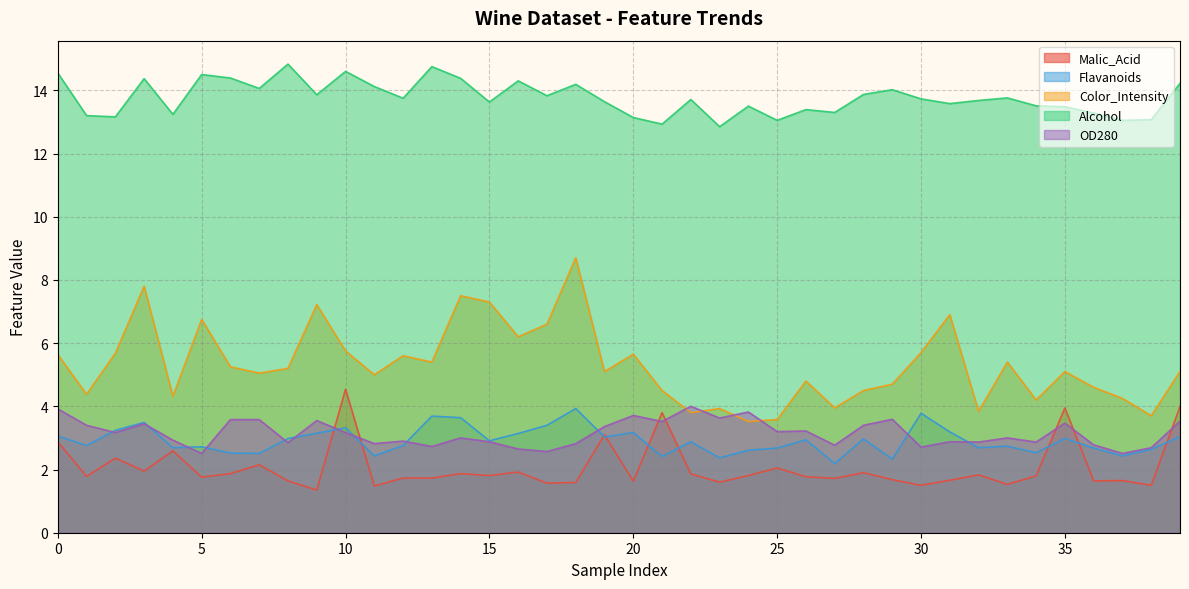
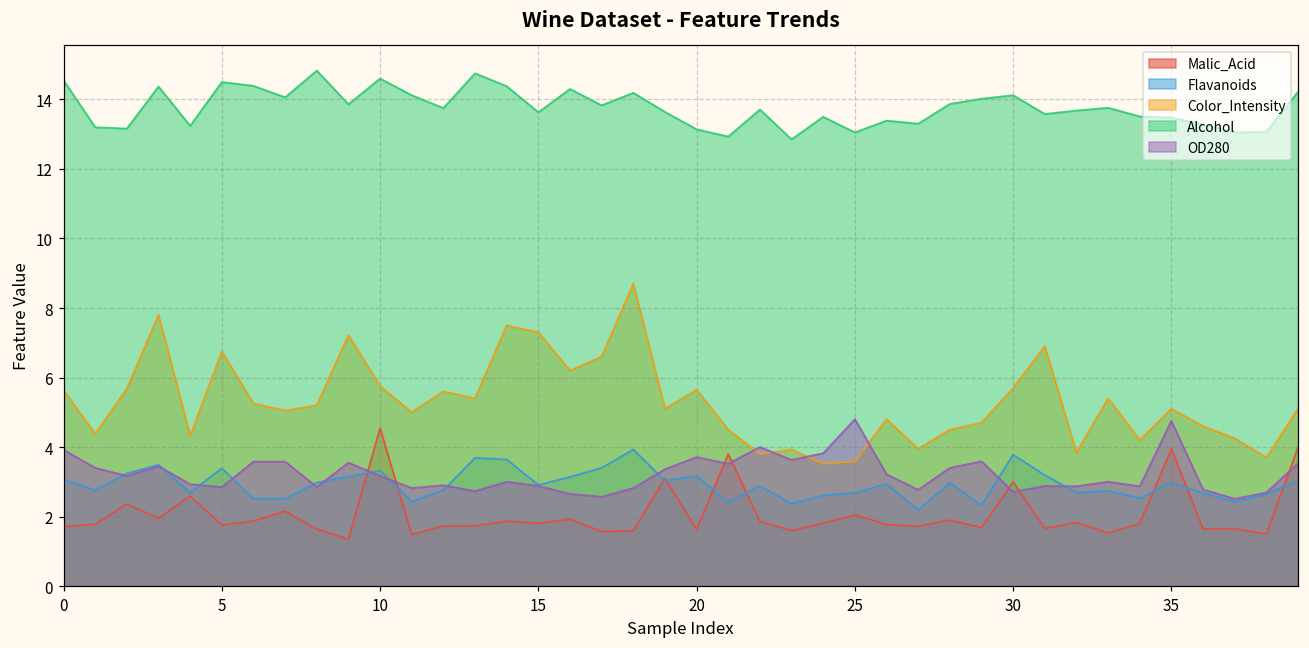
  {
    "Malic_Acid": {
-     "0": 2.9,
+     "0": 1.7,
      "5": 1.8,
      "10": 4.5,
      "15": 1.8,
      "20": 1.6,
      "25": 2.1,
-     "30": 1.5,
+     "30": 3.0,
      "35": 4.0
    },
    "Flavanoids": {
      "0": 3.1,
-     "5": 2.7,
+     "5": 3.4,
      "10": 3.3,
      "20": 3.2,
      "25": 2.7,
      "30": 3.8,
      "35": 3.0
    },
    "Color_Intensity": {
      "0": 5.6,
      "5": 6.8,
      "10": 5.8,
      "15": 7.3,
      "20": 5.7,
      "25": 3.6,
      "30": 5.7,
      "35": 5.1
    },
    "Alcohol": {
      "0": 14.6,
      "5": 14.5,
      "10": 14.6,
      "15": 13.6,
      "20": 13.1,
      "25": 13.1,
-     "30": 13.7
+     "30": 14.1
    },
    "OD280": {
      "0": 3.9,
-     "5": 2.5,
+     "5": 2.9,
      "10": 3.2,
      "20": 3.7,
-     "25": 3.2,
+     "25": 4.8,
      "30": 2.7,
-     "35": 3.5
+     "35": 4.8
    }
  }
